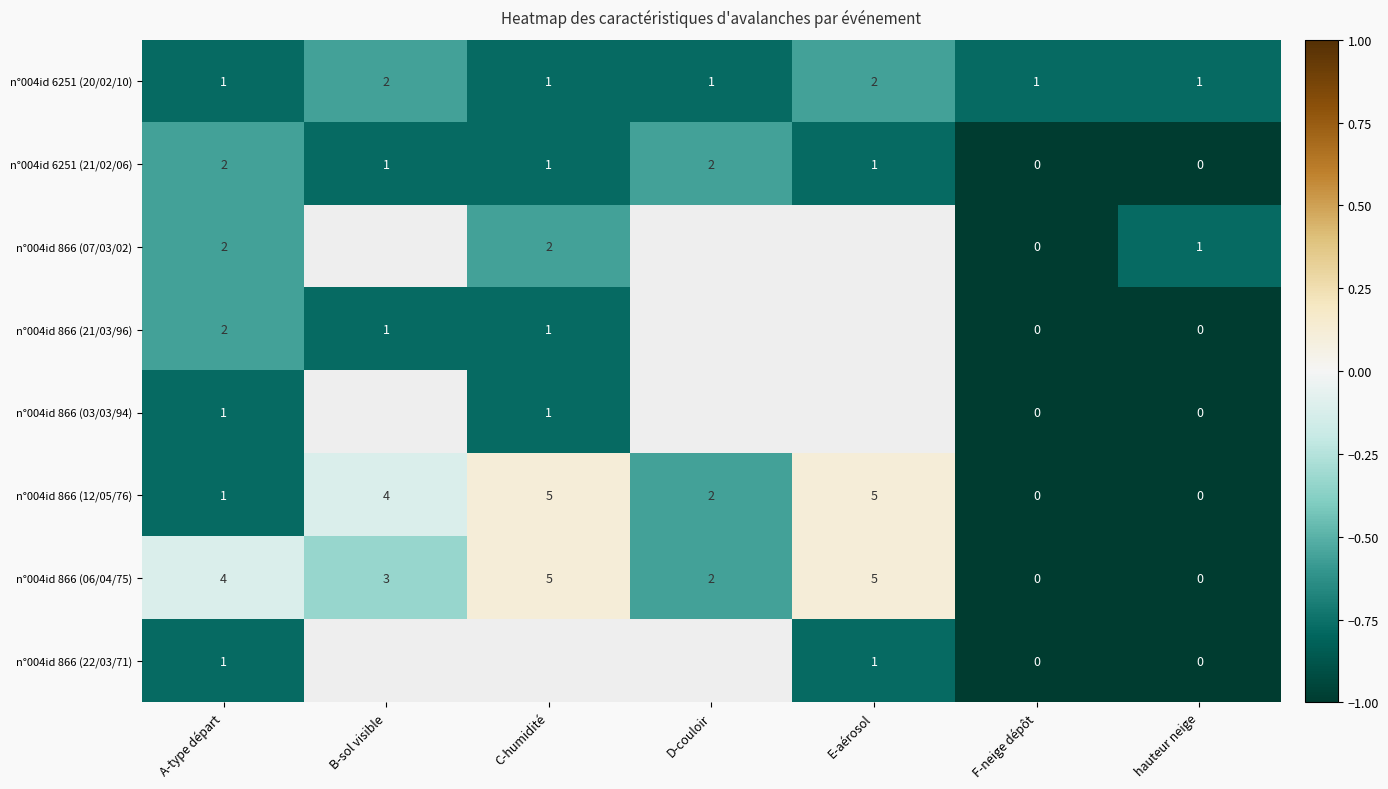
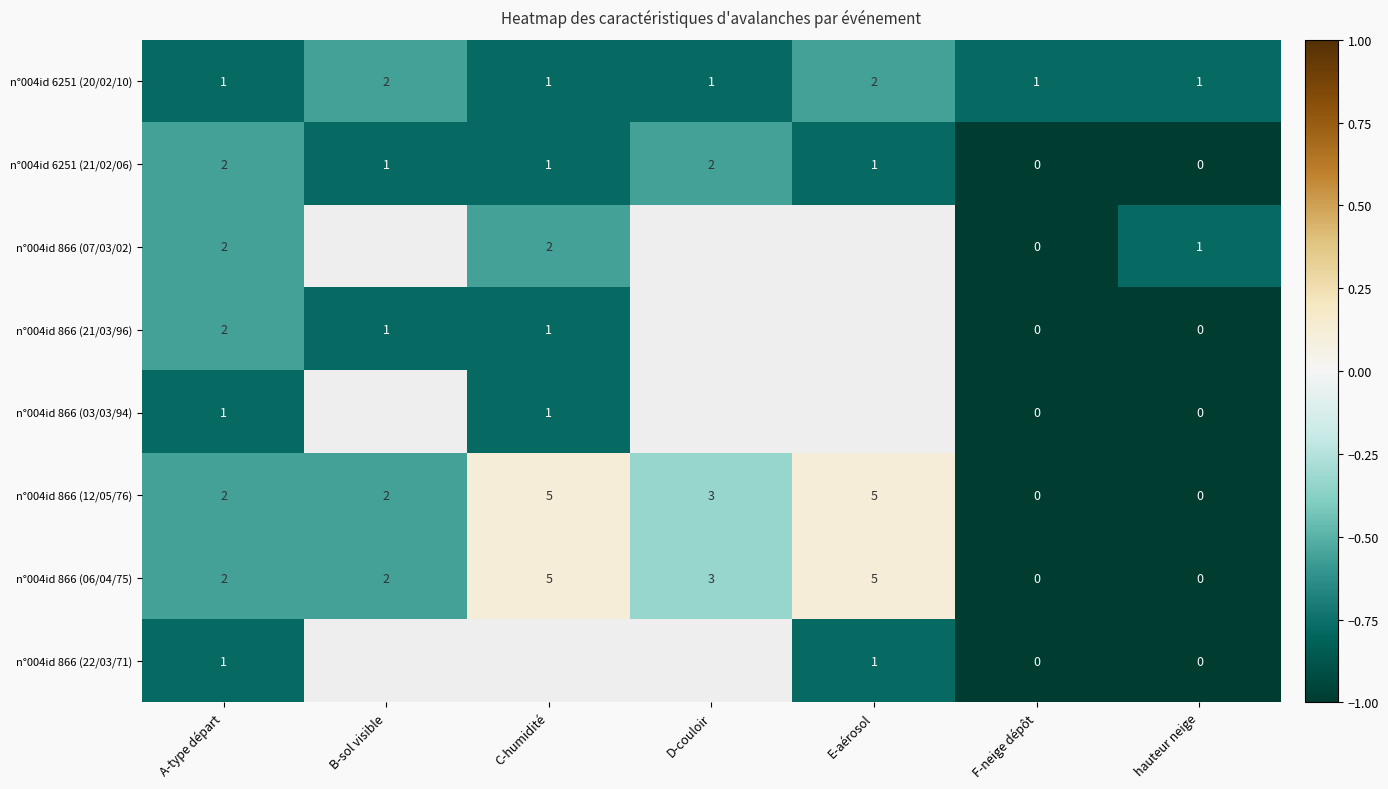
  {
    "n°004id 6251 (20/02/10)": {
      "A-type départ": 1,
      "B-sol visible": 2,
      "C-humidité": 1,
      "D-couloir": 1,
      "E-aérosol": 2,
      "F-neige dépôt": 1,
      "hauteur neige": 1
    },
    "n°004id 6251 (21/02/06)": {
      "A-type départ": 2,
      "B-sol visible": 1,
      "C-humidité": 1,
      "D-couloir": 2,
      "E-aérosol": 1,
      "F-neige dépôt": 0,
      "hauteur neige": 0
    },
    "n°004id 866 (07/03/02)": {
      "A-type départ": 2,
      "C-humidité": 2,
      "F-neige dépôt": 0,
      "hauteur neige": 1
    },
    "n°004id 866 (21/03/96)": {
      "A-type départ": 2,
      "B-sol visible": 1,
      "C-humidité": 1,
      "F-neige dépôt": 0,
      "hauteur neige": 0
    },
    "n°004id 866 (03/03/94)": {
      "A-type départ": 1,
      "C-humidité": 1,
      "F-neige dépôt": 0,
      "hauteur neige": 0
    },
    "n°004id 866 (12/05/76)": {
-     "A-type départ": 1,
-     "B-sol visible": 4,
+     "A-type départ": 2,
+     "B-sol visible": 2,
      "C-humidité": 5,
-     "D-couloir": 2,
+     "D-couloir": 3,
      "E-aérosol": 5,
      "F-neige dépôt": 0,
      "hauteur neige": 0
    },
    "n°004id 866 (06/04/75)": {
-     "A-type départ": 4,
-     "B-sol visible": 3,
+     "A-type départ": 2,
+     "B-sol visible": 2,
      "C-humidité": 5,
-     "D-couloir": 2,
+     "D-couloir": 3,
      "E-aérosol": 5,
      "F-neige dépôt": 0,
      "hauteur neige": 0
    },
    "n°004id 866 (22/03/71)": {
      "A-type départ": 1,
      "E-aérosol": 1,
      "F-neige dépôt": 0,
      "hauteur neige": 0
    }
  }
